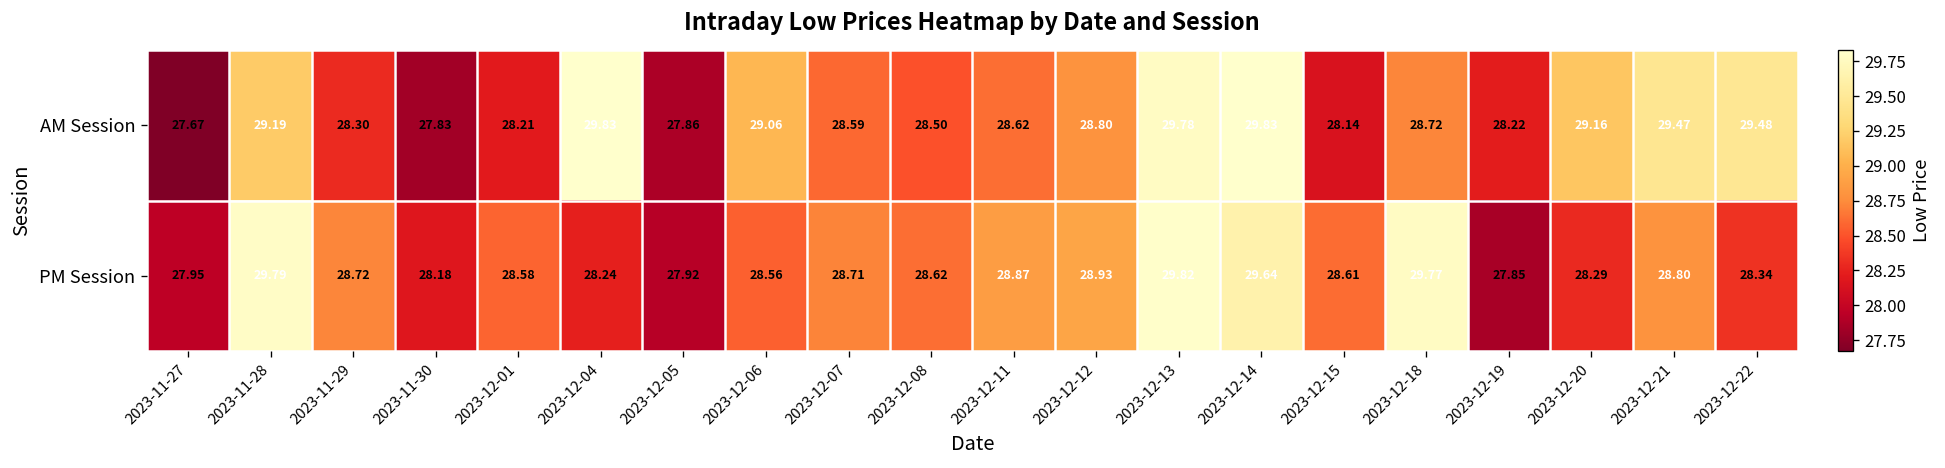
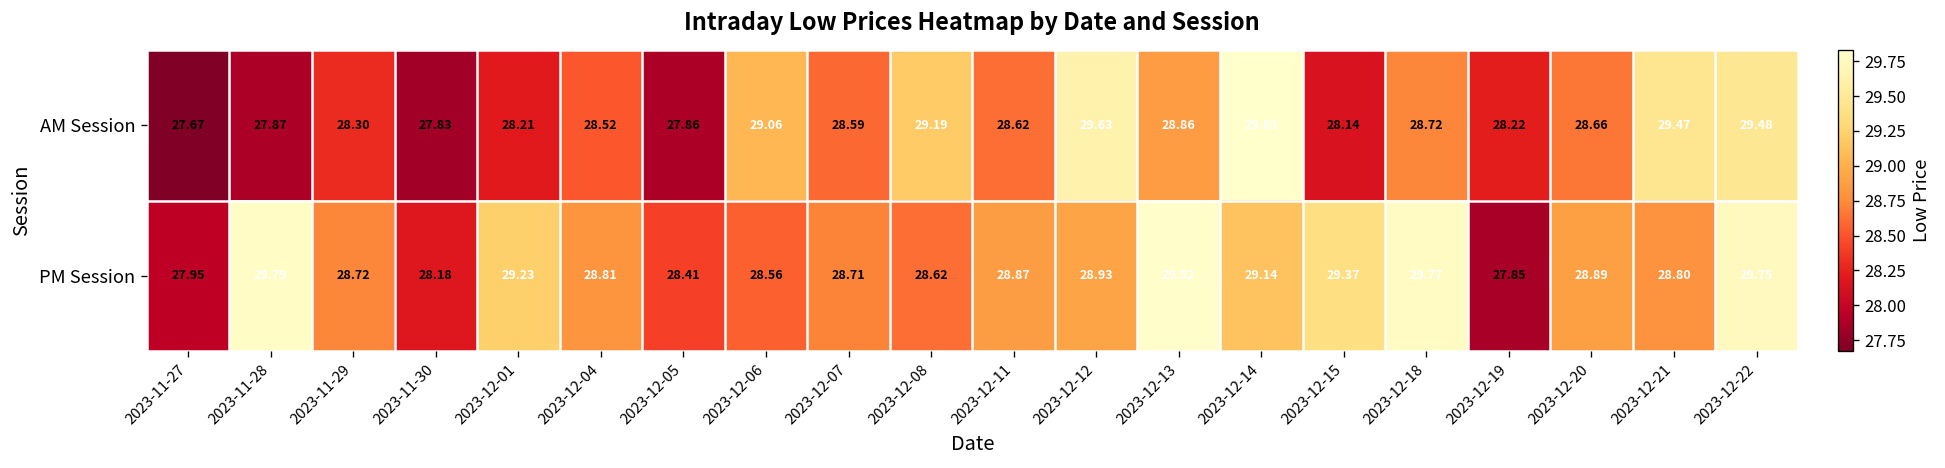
  {
    "AM Session": {
      "2023-11-27": 27.67,
-     "2023-11-28": 29.19,
+     "2023-11-28": 27.87,
      "2023-11-29": 28.30,
      "2023-11-30": 27.83,
      "2023-12-01": 28.21,
-     "2023-12-04": 29.83,
+     "2023-12-04": 28.52,
      "2023-12-05": 27.86,
      "2023-12-06": 29.06,
      "2023-12-07": 28.59,
-     "2023-12-08": 28.50,
+     "2023-12-08": 29.19,
      "2023-12-11": 28.62,
-     "2023-12-12": 28.80,
-     "2023-12-13": 29.78,
+     "2023-12-12": 29.63,
+     "2023-12-13": 28.86,
      "2023-12-14": 29.83,
      "2023-12-15": 28.14,
      "2023-12-18": 28.72,
      "2023-12-19": 28.22,
-     "2023-12-20": 29.16,
+     "2023-12-20": 28.66,
      "2023-12-21": 29.47,
      "2023-12-22": 29.48
    },
    "PM Session": {
      "2023-11-27": 27.95,
      "2023-11-28": 29.79,
      "2023-11-29": 28.72,
      "2023-11-30": 28.18,
-     "2023-12-01": 28.58,
-     "2023-12-04": 28.24,
-     "2023-12-05": 27.92,
+     "2023-12-01": 29.23,
+     "2023-12-04": 28.81,
+     "2023-12-05": 28.41,
      "2023-12-06": 28.56,
      "2023-12-07": 28.71,
      "2023-12-08": 28.62,
      "2023-12-11": 28.87,
      "2023-12-12": 28.93,
      "2023-12-13": 29.82,
-     "2023-12-14": 29.64,
-     "2023-12-15": 28.61,
+     "2023-12-14": 29.14,
+     "2023-12-15": 29.37,
      "2023-12-18": 29.77,
      "2023-12-19": 27.85,
-     "2023-12-20": 28.29,
+     "2023-12-20": 28.89,
      "2023-12-21": 28.80,
-     "2023-12-22": 28.34
+     "2023-12-22": 29.75
    }
  }
